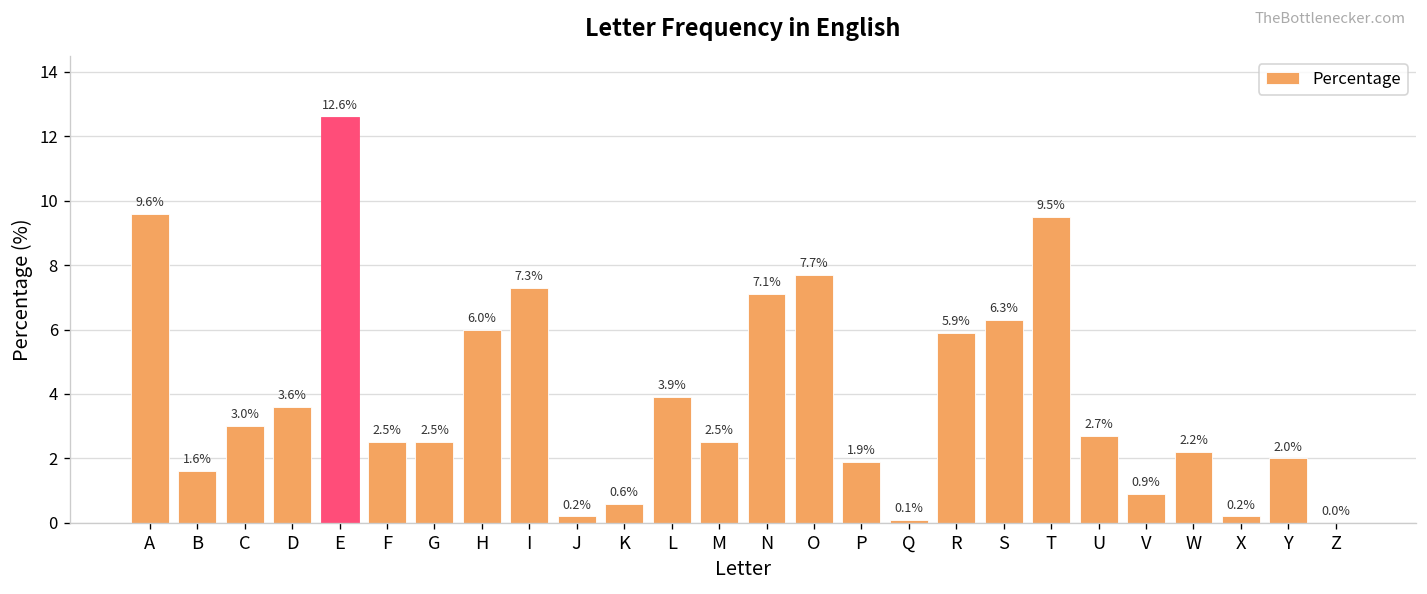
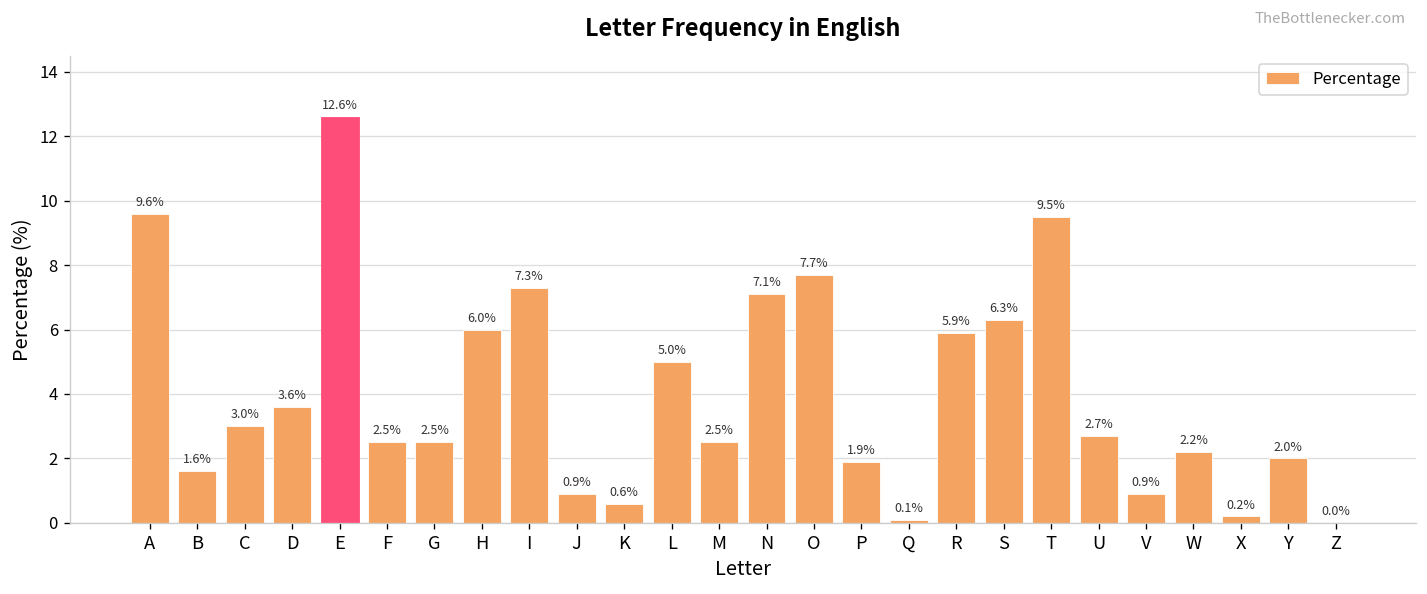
  {
    "A": "9.6%",
    "B": "1.6%",
    "C": "3.0%",
    "D": "3.6%",
    "E": "12.6%",
    "F": "2.5%",
    "G": "2.5%",
    "H": "6.0%",
    "I": "7.3%",
-   "J": "0.2%",
+   "J": "0.9%",
    "K": "0.6%",
-   "L": "3.9%",
+   "L": "5.0%",
    "M": "2.5%",
    "N": "7.1%",
    "O": "7.7%",
    "P": "1.9%",
    "Q": "0.1%",
    "R": "5.9%",
    "S": "6.3%",
    "T": "9.5%",
    "U": "2.7%",
    "V": "0.9%",
    "W": "2.2%",
    "X": "0.2%",
    "Y": "2.0%",
    "Z": "0.0%"
  }
